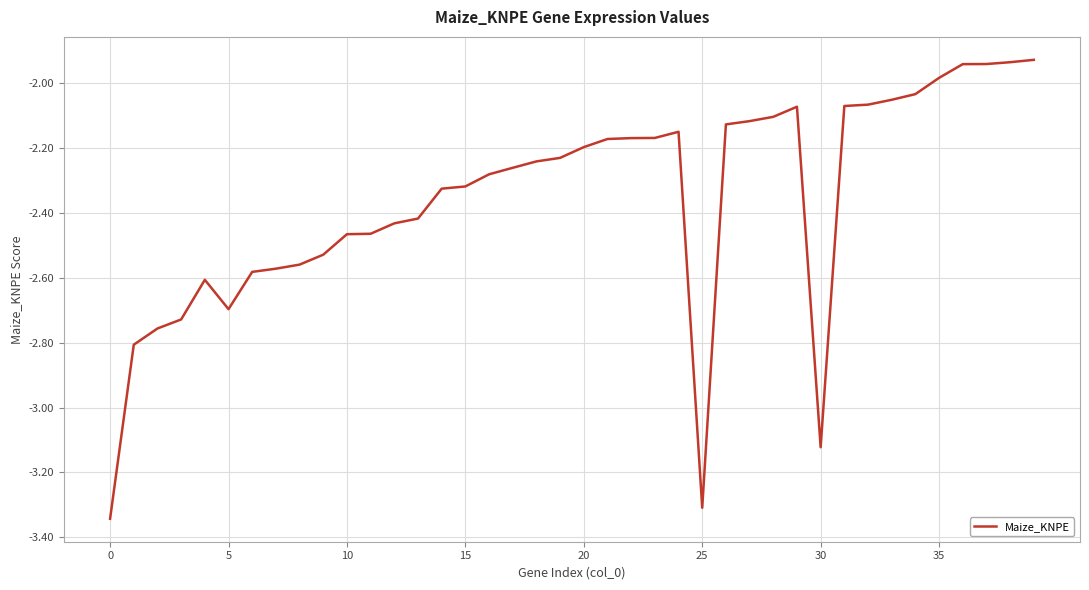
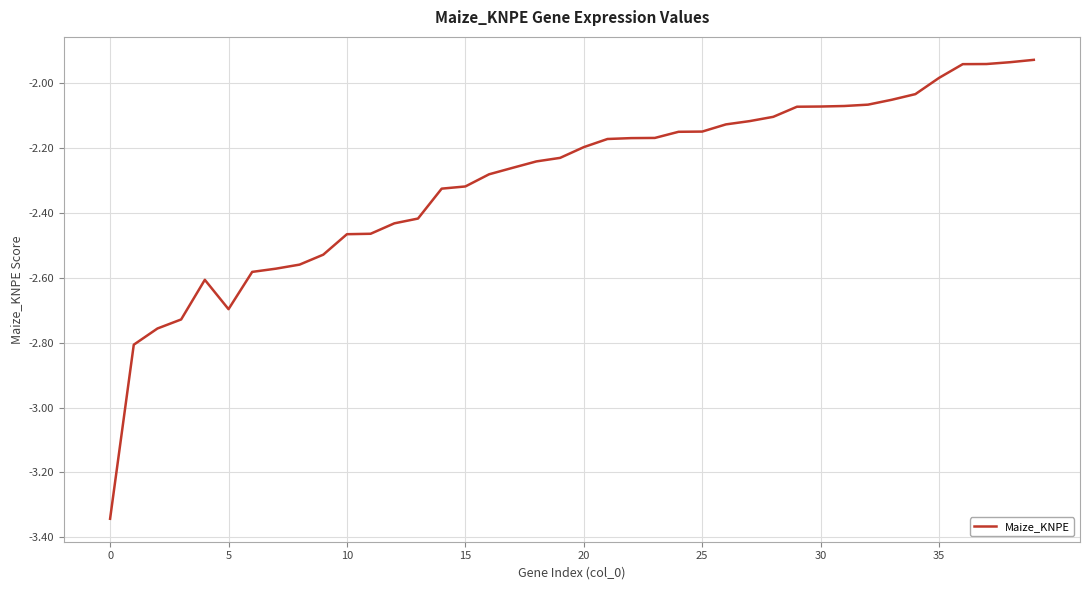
  {
    "0": -3.34,
    "5": -2.70,
    "10": -2.47,
    "15": -2.32,
    "20": -2.20,
-   "25": -3.31,
-   "30": -3.12,
+   "25": -2.15,
+   "30": -2.07,
    "35": -1.98
  }
